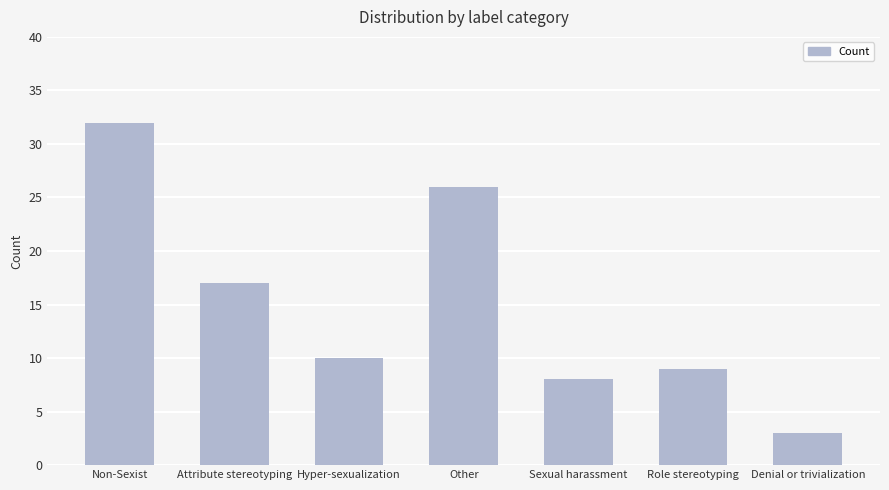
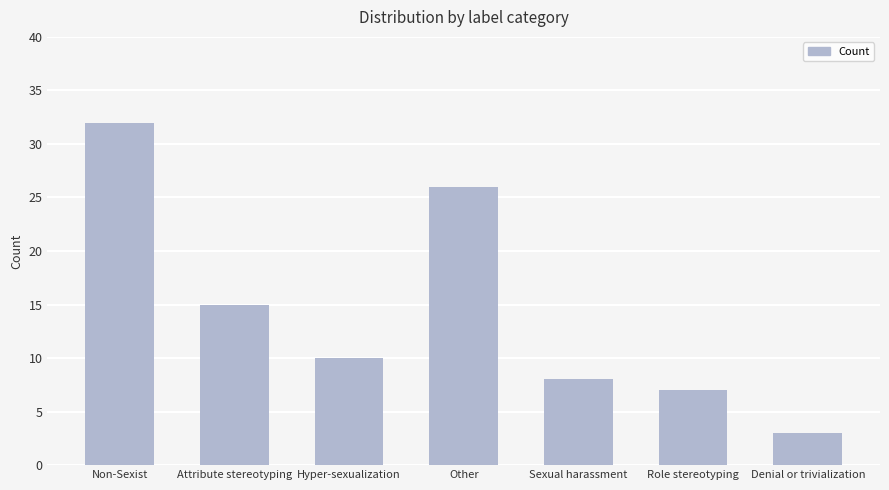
  {
    "Non-Sexist": 32,
-   "Attribute stereotyping": 17,
+   "Attribute stereotyping": 15,
    "Hyper-sexualization": 10,
    "Other": 26,
    "Sexual harassment": 8,
-   "Role stereotyping": 9,
+   "Role stereotyping": 7,
    "Denial or trivialization": 3
  }
